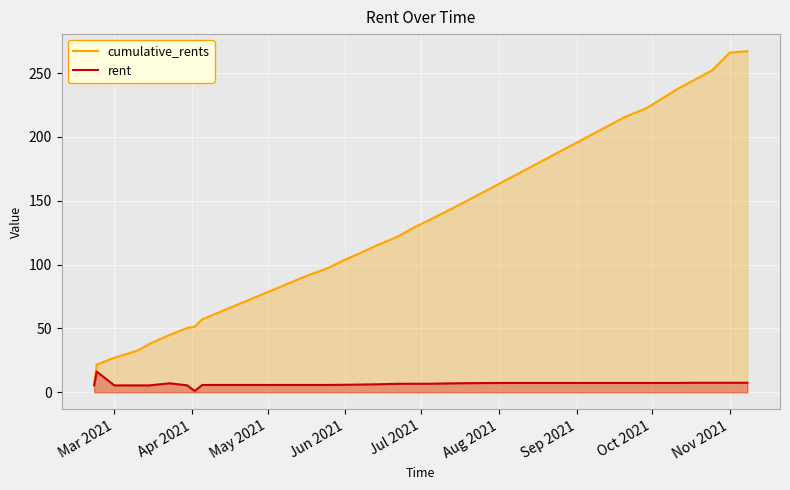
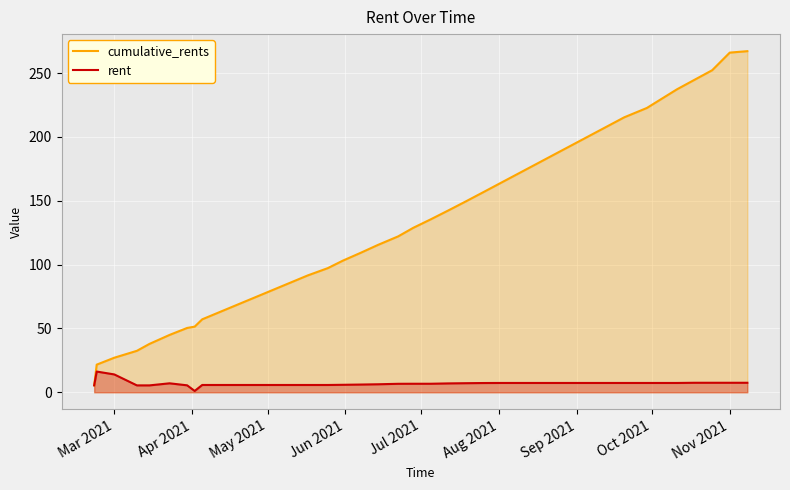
  {
    "cumulative_rents": {
      "Mar 2021": 27,
      "Nov 2021": 266
    },
    "rent": {
-     "Mar 2021": 5,
+     "Mar 2021": 14,
      "Nov 2021": 7
    }
  }
